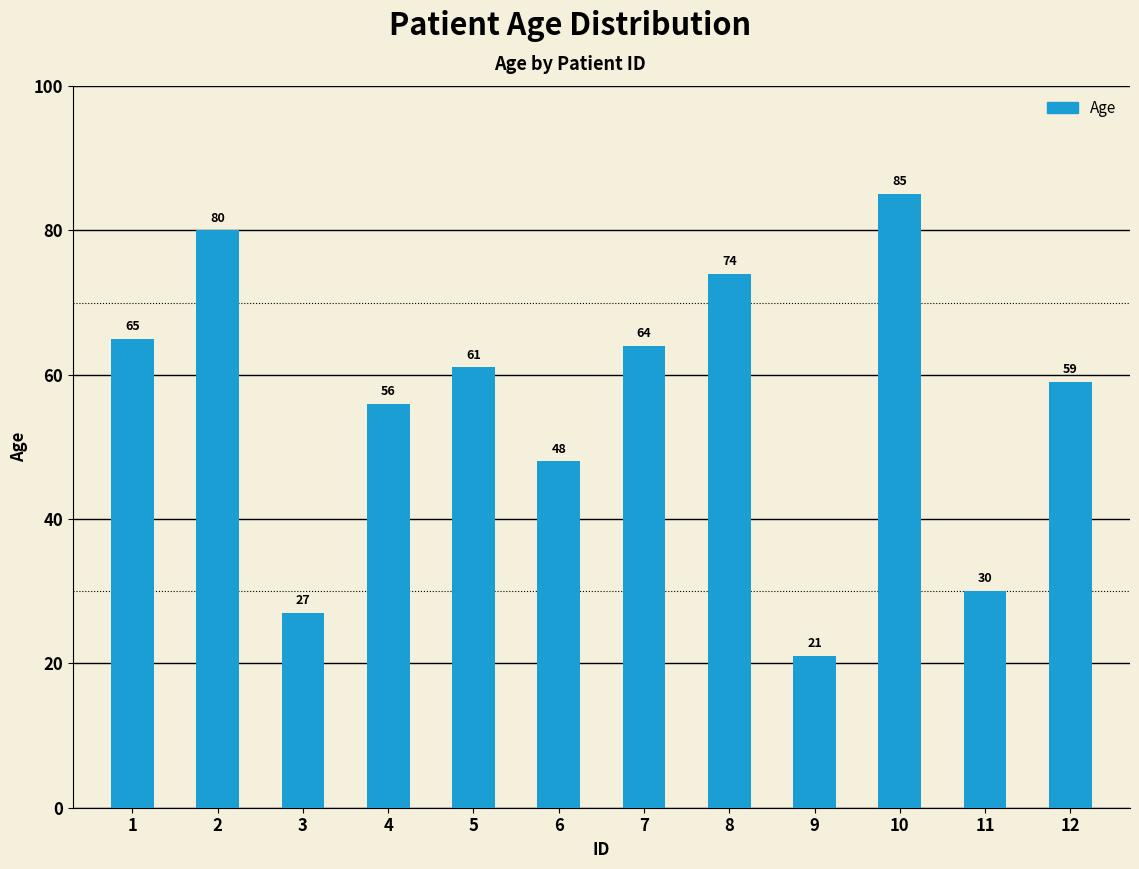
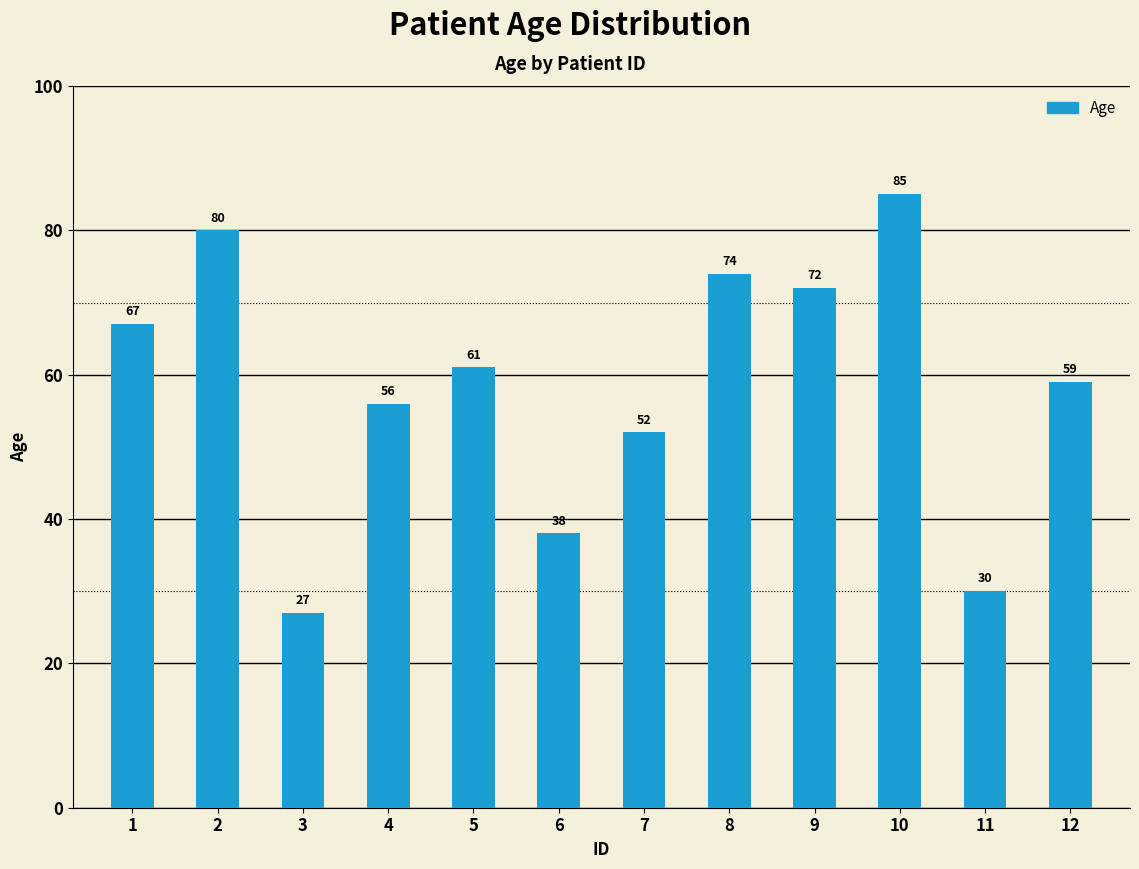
  {
-   "1": 65,
+   "1": 67,
    "2": 80,
    "3": 27,
    "4": 56,
    "5": 61,
-   "6": 48,
-   "7": 64,
+   "6": 38,
+   "7": 52,
    "8": 74,
-   "9": 21,
+   "9": 72,
    "10": 85,
    "11": 30,
    "12": 59
  }
